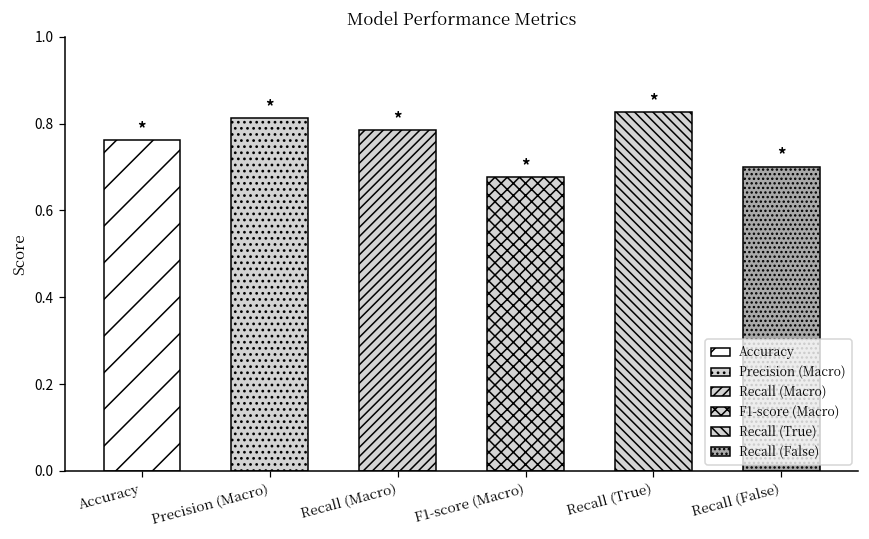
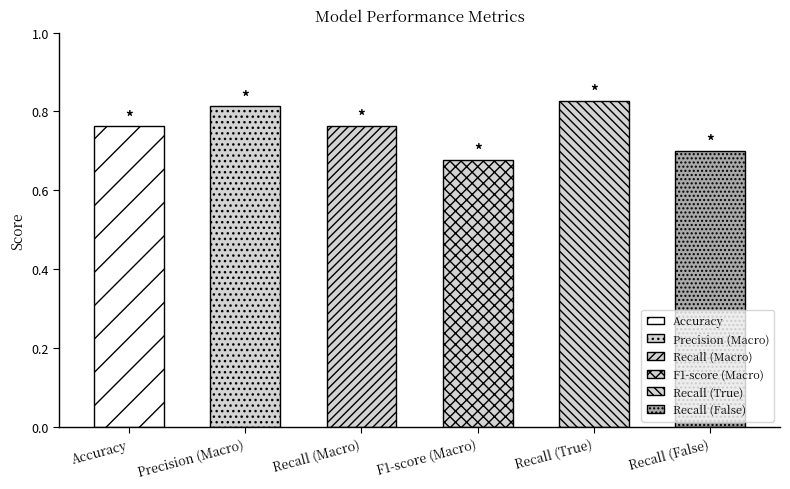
  {
    "Accuracy": 0.76,
    "Precision (Macro)": 0.81,
-   "Recall (Macro)": 0.78,
+   "Recall (Macro)": 0.76,
    "F1-score (Macro)": 0.68,
    "Recall (True)": 0.83,
    "Recall (False)": 0.70
  }
